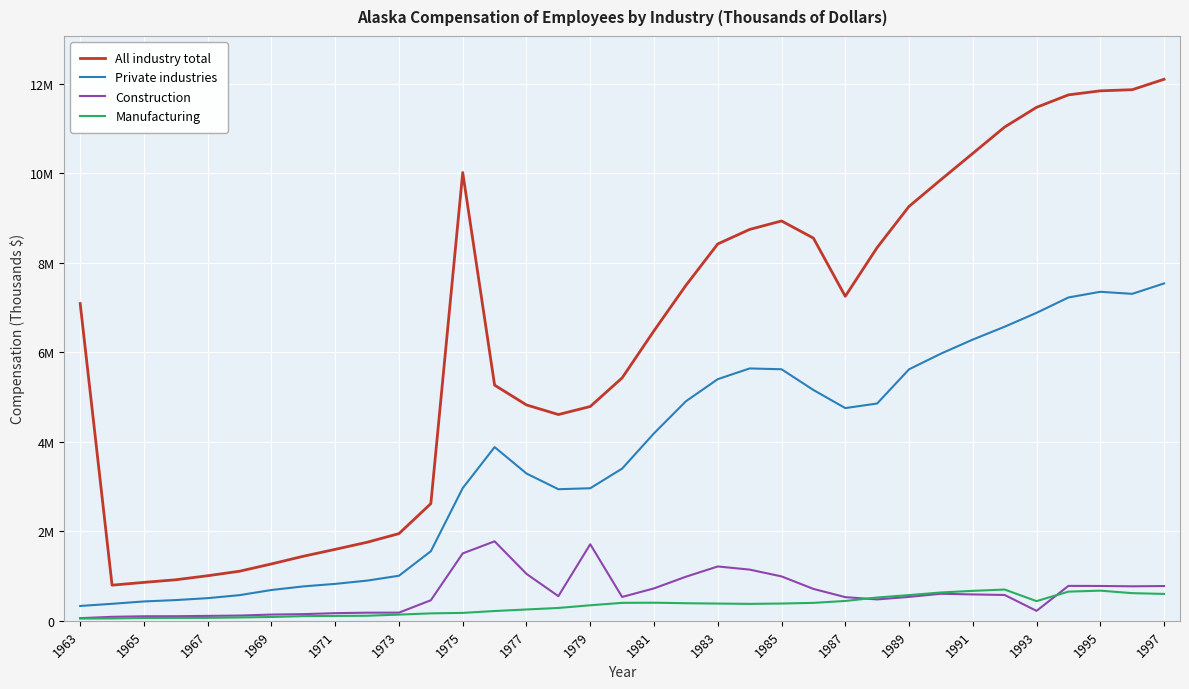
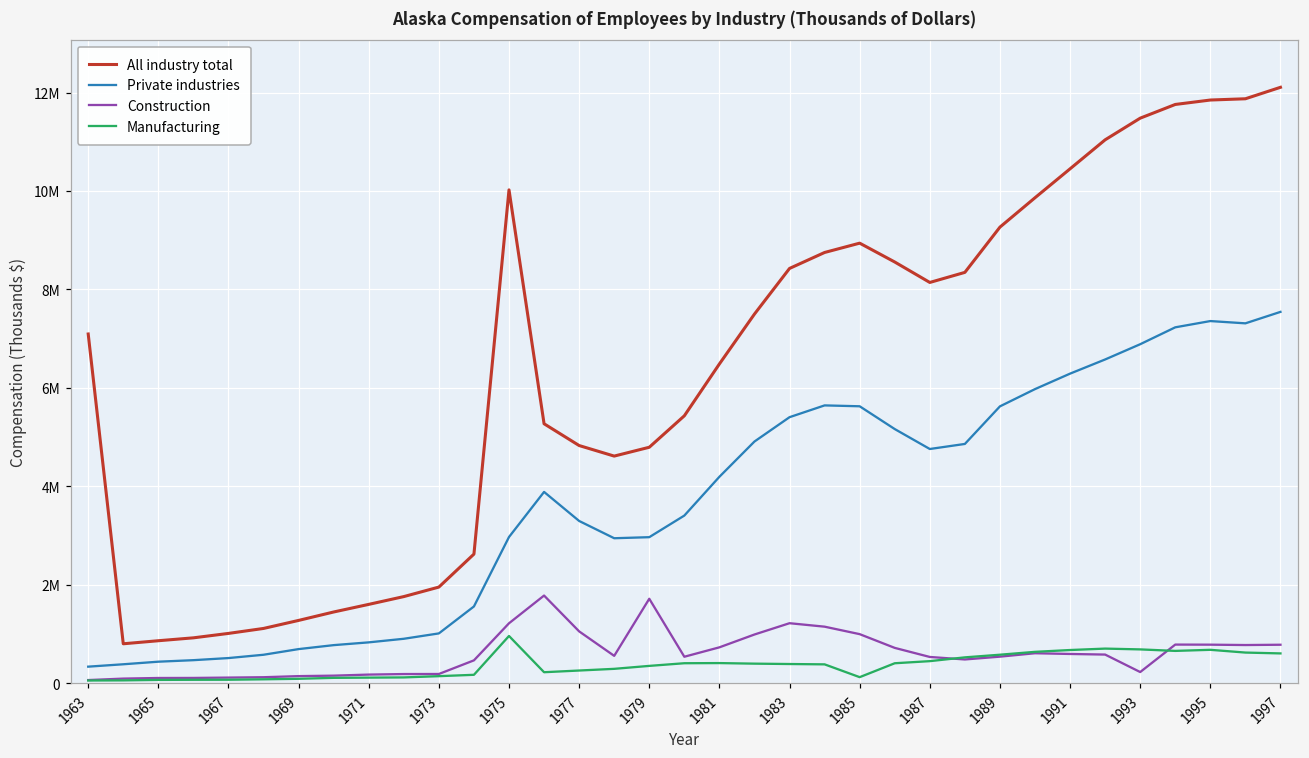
  {
    "All industry total": {
      "1963": 7100000,
      "1965": 900000,
      "1967": 1000000,
      "1969": 1300000,
      "1971": 1600000,
      "1973": 1900000,
      "1975": 10000000,
      "1977": 4800000,
      "1979": 4800000,
      "1981": 6500000,
      "1983": 8400000,
      "1985": 8900000,
-     "1987": 7300000,
+     "1987": 8100000,
      "1989": 9300000,
      "1991": 10400000,
      "1993": 11500000,
      "1995": 11800000,
      "1997": 12100000
    },
    "Private industries": {
      "1963": 300000,
      "1965": 400000,
      "1967": 500000,
      "1969": 700000,
      "1971": 800000,
      "1973": 1000000,
      "1975": 3000000,
      "1977": 3300000,
      "1979": 3000000,
      "1981": 4200000,
      "1983": 5400000,
      "1985": 5600000,
      "1987": 4800000,
      "1989": 5600000,
      "1991": 6300000,
      "1993": 6900000,
      "1995": 7400000,
      "1997": 7500000
    },
    "Construction": {
      "1971": 200000,
-     "1975": 1500000,
+     "1975": 1200000,
      "1977": 1000000,
      "1979": 1700000,
      "1981": 700000,
      "1983": 1200000,
      "1985": 1000000,
      "1987": 500000,
      "1991": 600000,
      "1993": 200000,
      "1995": 800000,
      "1997": 800000
    },
    "Manufacturing": {
      "1971": 100000,
-     "1975": 200000,
+     "1975": 1000000,
      "1977": 300000,
      "1979": 300000,
      "1981": 400000,
      "1983": 400000,
-     "1985": 400000,
+     "1985": 100000,
      "1987": 400000,
      "1991": 700000,
-     "1993": 400000,
+     "1993": 700000,
      "1995": 700000,
      "1997": 600000
    }
  }
